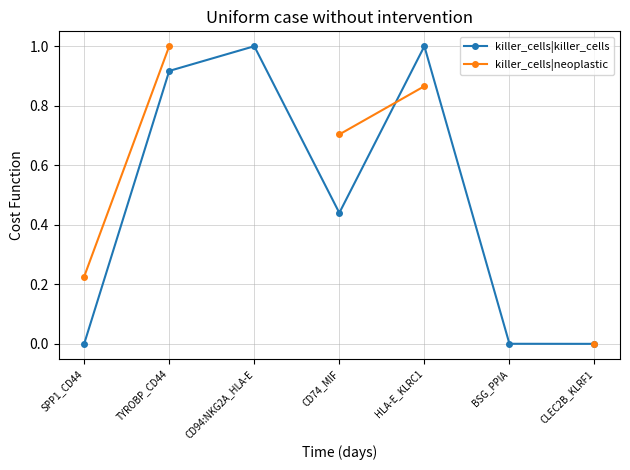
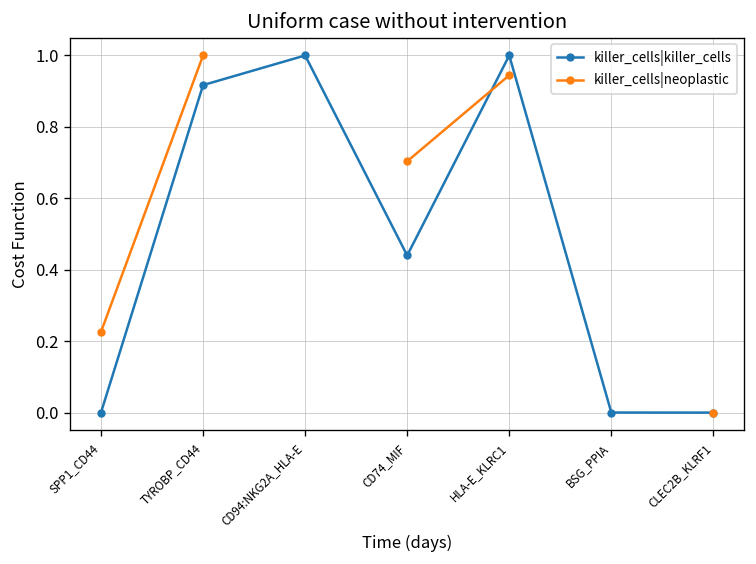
  {
    "killer_cells|killer_cells": {
      "SPP1_CD44": 0.00,
      "TYROBP_CD44": 0.92,
      "CD94:NKG2A_HLA-E": 1.00,
      "CD74_MIF": 0.44,
      "HLA-E_KLRC1": 1.00,
      "BSG_PPIA": 0.00
    },
    "killer_cells|neoplastic": {
      "SPP1_CD44": 0.23,
      "TYROBP_CD44": 1.00,
      "CD74_MIF": 0.70,
-     "HLA-E_KLRC1": 0.87
+     "HLA-E_KLRC1": 0.94
    }
  }
